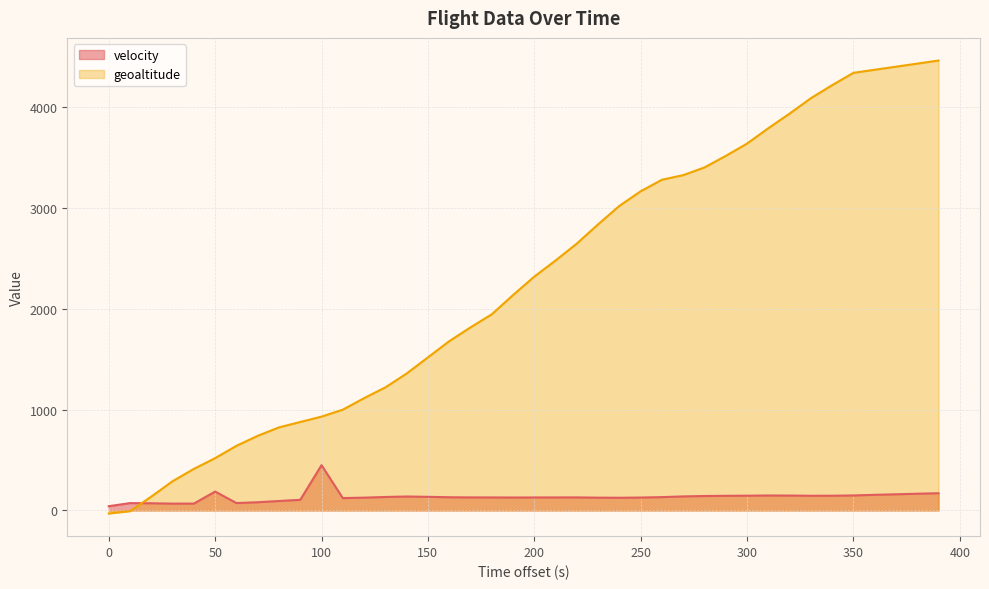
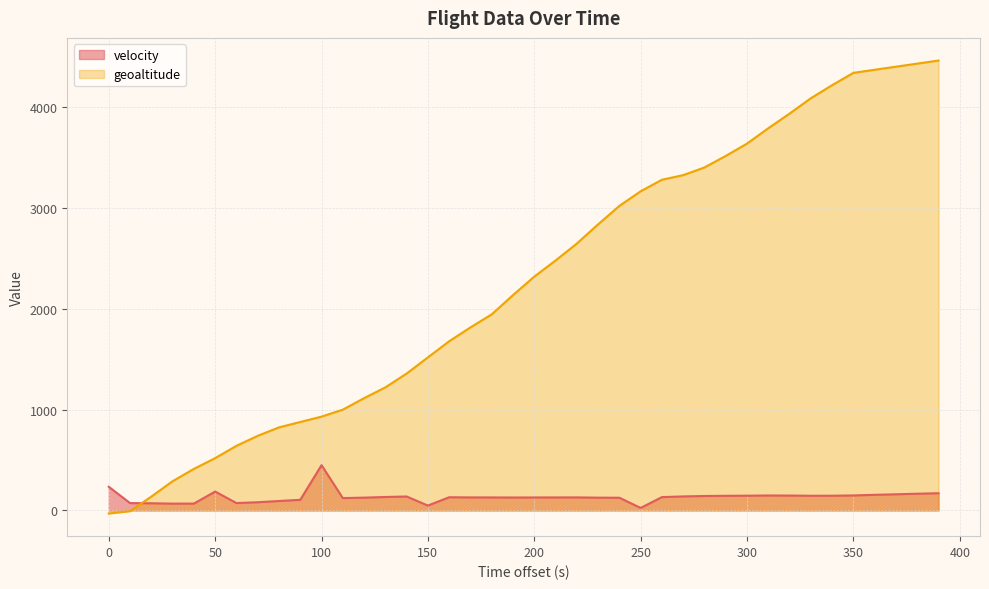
  {
    "velocity": {
-     "0": 40,
+     "0": 230,
      "50": 190,
      "100": 450,
-     "150": 130,
+     "150": 50,
      "200": 130,
-     "250": 130,
+     "250": 20,
      "300": 150,
      "350": 150
    }
  }
